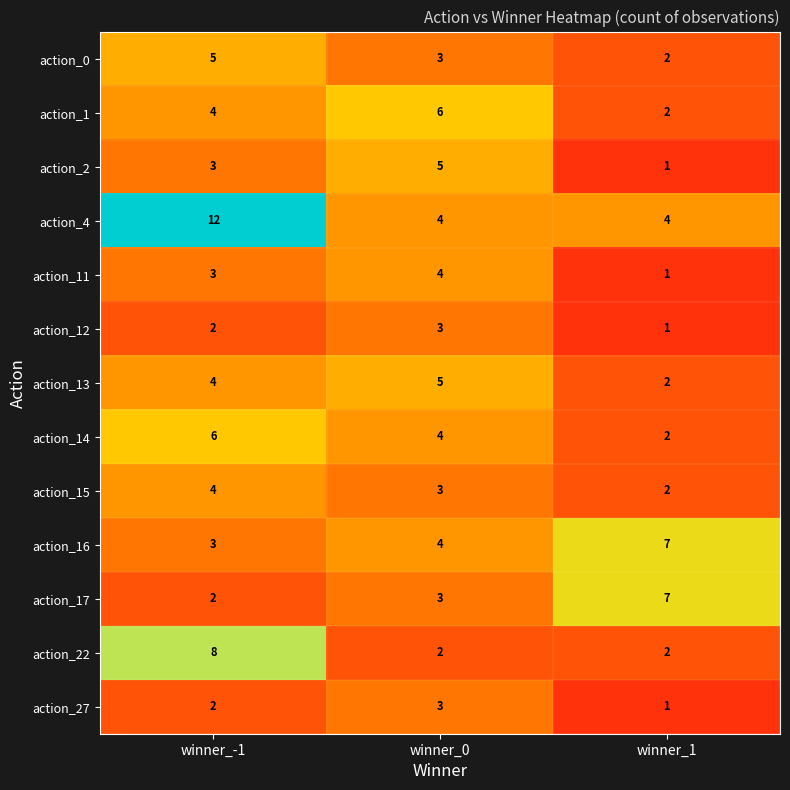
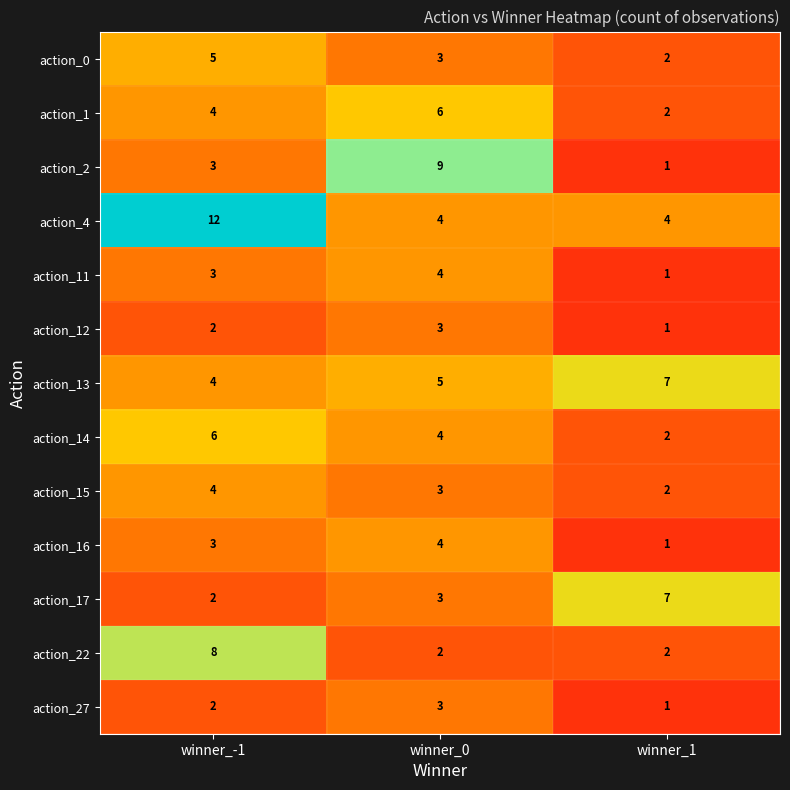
  {
    "action_0": {
      "winner_-1": 5,
      "winner_0": 3,
      "winner_1": 2
    },
    "action_1": {
      "winner_-1": 4,
      "winner_0": 6,
      "winner_1": 2
    },
    "action_2": {
      "winner_-1": 3,
-     "winner_0": 5,
+     "winner_0": 9,
      "winner_1": 1
    },
    "action_4": {
      "winner_-1": 12,
      "winner_0": 4,
      "winner_1": 4
    },
    "action_11": {
      "winner_-1": 3,
      "winner_0": 4,
      "winner_1": 1
    },
    "action_12": {
      "winner_-1": 2,
      "winner_0": 3,
      "winner_1": 1
    },
    "action_13": {
      "winner_-1": 4,
      "winner_0": 5,
-     "winner_1": 2
+     "winner_1": 7
    },
    "action_14": {
      "winner_-1": 6,
      "winner_0": 4,
      "winner_1": 2
    },
    "action_15": {
      "winner_-1": 4,
      "winner_0": 3,
      "winner_1": 2
    },
    "action_16": {
      "winner_-1": 3,
      "winner_0": 4,
-     "winner_1": 7
+     "winner_1": 1
    },
    "action_17": {
      "winner_-1": 2,
      "winner_0": 3,
      "winner_1": 7
    },
    "action_22": {
      "winner_-1": 8,
      "winner_0": 2,
      "winner_1": 2
    },
    "action_27": {
      "winner_-1": 2,
      "winner_0": 3,
      "winner_1": 1
    }
  }
